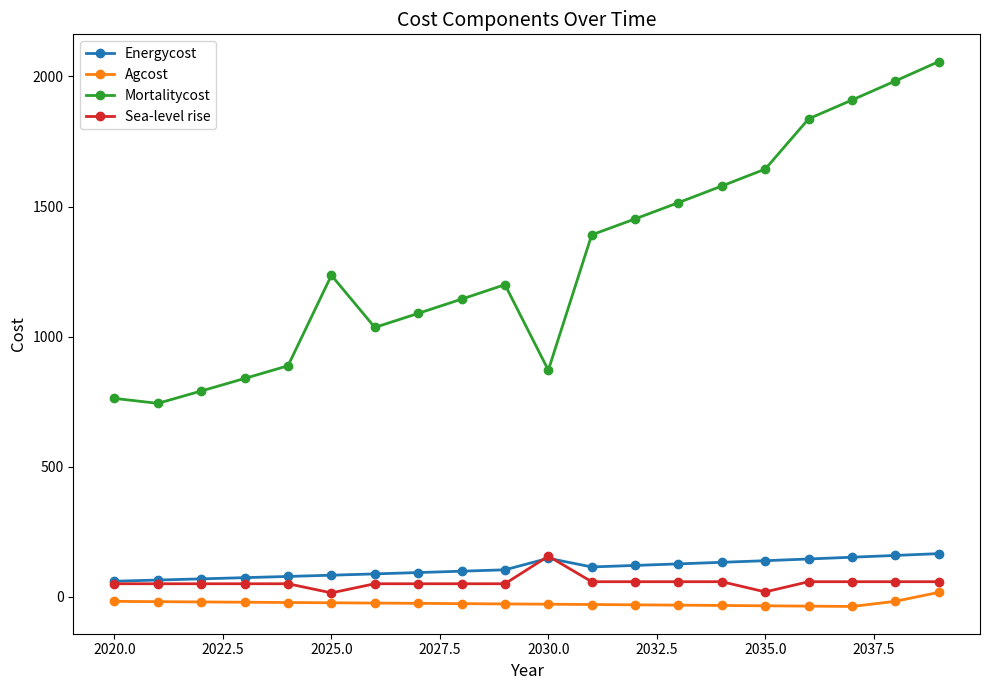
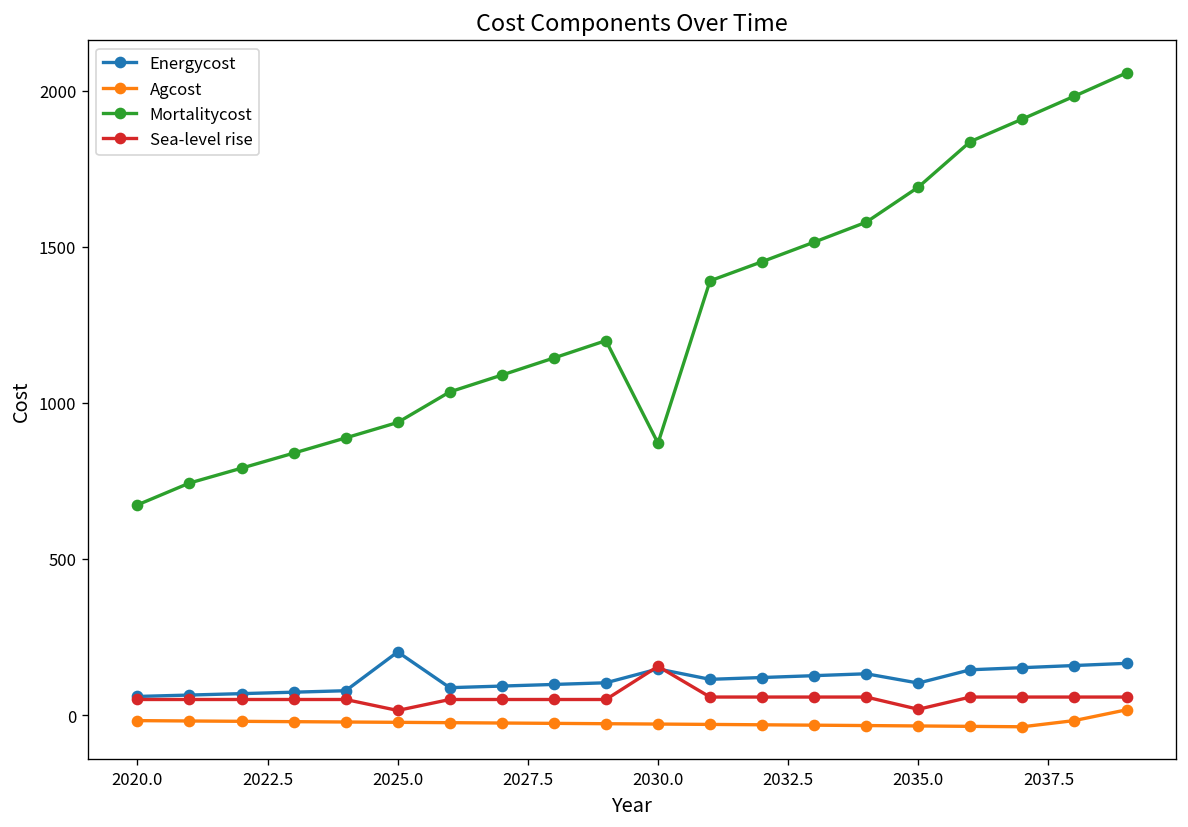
  {
    "Energycost": {
-     "2025.0": 80,
-     "2035.0": 140
+     "2025.0": 200,
+     "2035.0": 100
    },
    "Agcost": {
      "2020.0": -20,
      "2025.0": -20,
      "2030.0": -30,
      "2035.0": -30
    },
    "Mortalitycost": {
-     "2020.0": 760,
-     "2025.0": 1240,
+     "2020.0": 670,
+     "2025.0": 940,
      "2030.0": 870,
-     "2035.0": 1640
+     "2035.0": 1690
    },
    "Sea-level rise": {
      "2025.0": 10,
      "2035.0": 20
    }
  }
